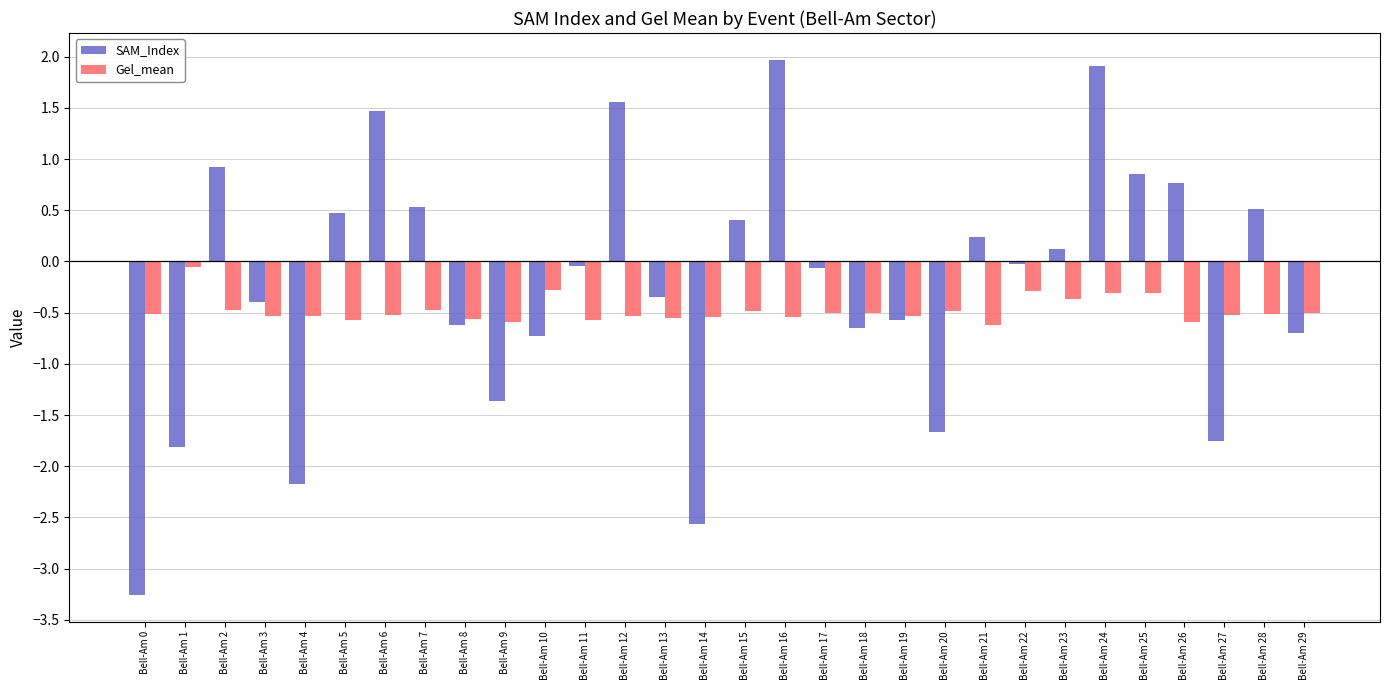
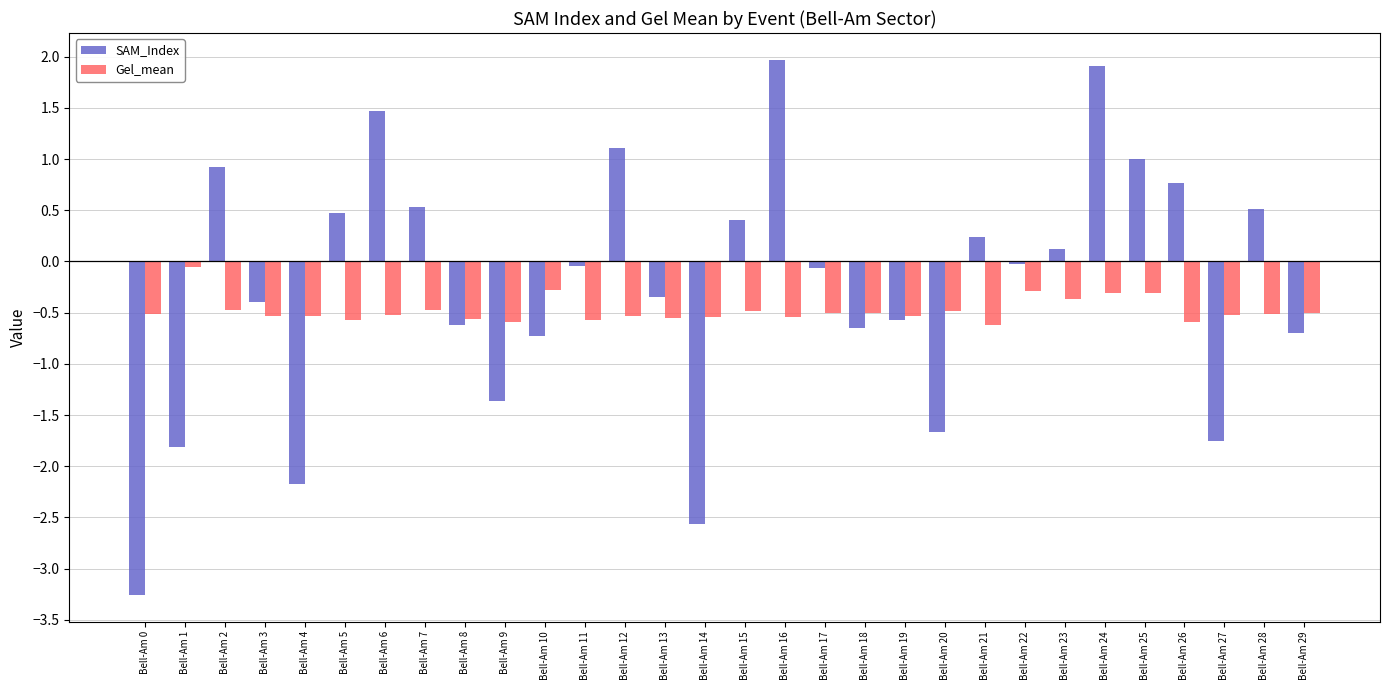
  {
    "SAM_Index": {
      "Bell-Am 0": -3.26,
      "Bell-Am 1": -1.81,
      "Bell-Am 2": 0.92,
      "Bell-Am 3": -0.40,
      "Bell-Am 4": -2.18,
      "Bell-Am 5": 0.47,
      "Bell-Am 6": 1.47,
      "Bell-Am 7": 0.54,
      "Bell-Am 8": -0.62,
      "Bell-Am 9": -1.36,
      "Bell-Am 10": -0.73,
      "Bell-Am 11": -0.05,
-     "Bell-Am 12": 1.56,
+     "Bell-Am 12": 1.11,
      "Bell-Am 13": -0.34,
      "Bell-Am 14": -2.57,
      "Bell-Am 15": 0.41,
      "Bell-Am 16": 1.97,
      "Bell-Am 17": -0.06,
      "Bell-Am 18": -0.65,
      "Bell-Am 19": -0.57,
      "Bell-Am 20": -1.67,
      "Bell-Am 21": 0.24,
      "Bell-Am 22": -0.03,
      "Bell-Am 23": 0.13,
      "Bell-Am 24": 1.91,
-     "Bell-Am 25": 0.86,
+     "Bell-Am 25": 1.00,
      "Bell-Am 26": 0.76,
      "Bell-Am 27": -1.75,
      "Bell-Am 28": 0.52,
      "Bell-Am 29": -0.70
    },
    "Gel_mean": {
      "Bell-Am 0": -0.51,
      "Bell-Am 1": -0.06,
      "Bell-Am 2": -0.48,
      "Bell-Am 3": -0.54,
      "Bell-Am 4": -0.53,
      "Bell-Am 5": -0.57,
      "Bell-Am 6": -0.52,
      "Bell-Am 7": -0.48,
      "Bell-Am 8": -0.56,
      "Bell-Am 9": -0.59,
      "Bell-Am 10": -0.28,
      "Bell-Am 11": -0.57,
      "Bell-Am 12": -0.53,
      "Bell-Am 13": -0.56,
      "Bell-Am 14": -0.54,
      "Bell-Am 15": -0.49,
      "Bell-Am 16": -0.55,
      "Bell-Am 17": -0.50,
      "Bell-Am 18": -0.51,
      "Bell-Am 19": -0.53,
      "Bell-Am 20": -0.48,
      "Bell-Am 21": -0.62,
      "Bell-Am 22": -0.29,
      "Bell-Am 23": -0.36,
      "Bell-Am 24": -0.31,
      "Bell-Am 25": -0.31,
      "Bell-Am 26": -0.60,
      "Bell-Am 27": -0.52,
      "Bell-Am 28": -0.51,
      "Bell-Am 29": -0.50
    }
  }
